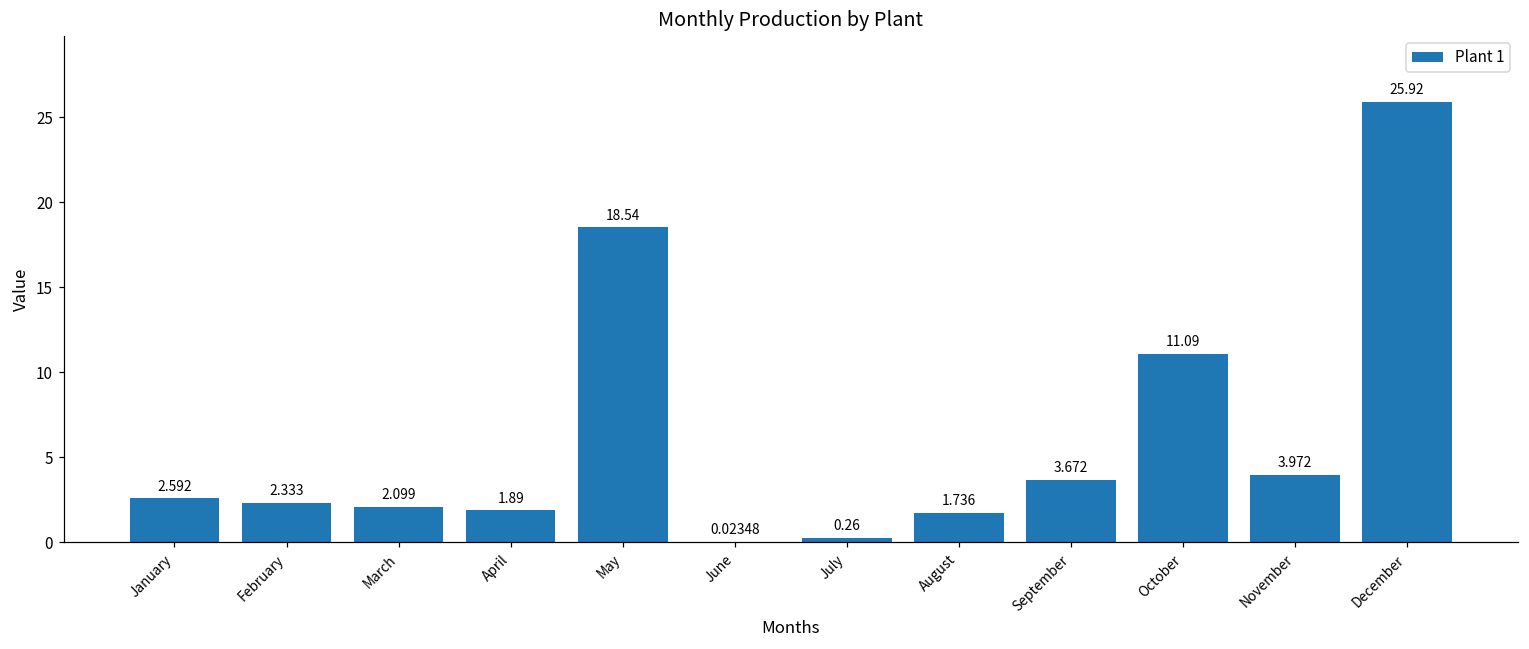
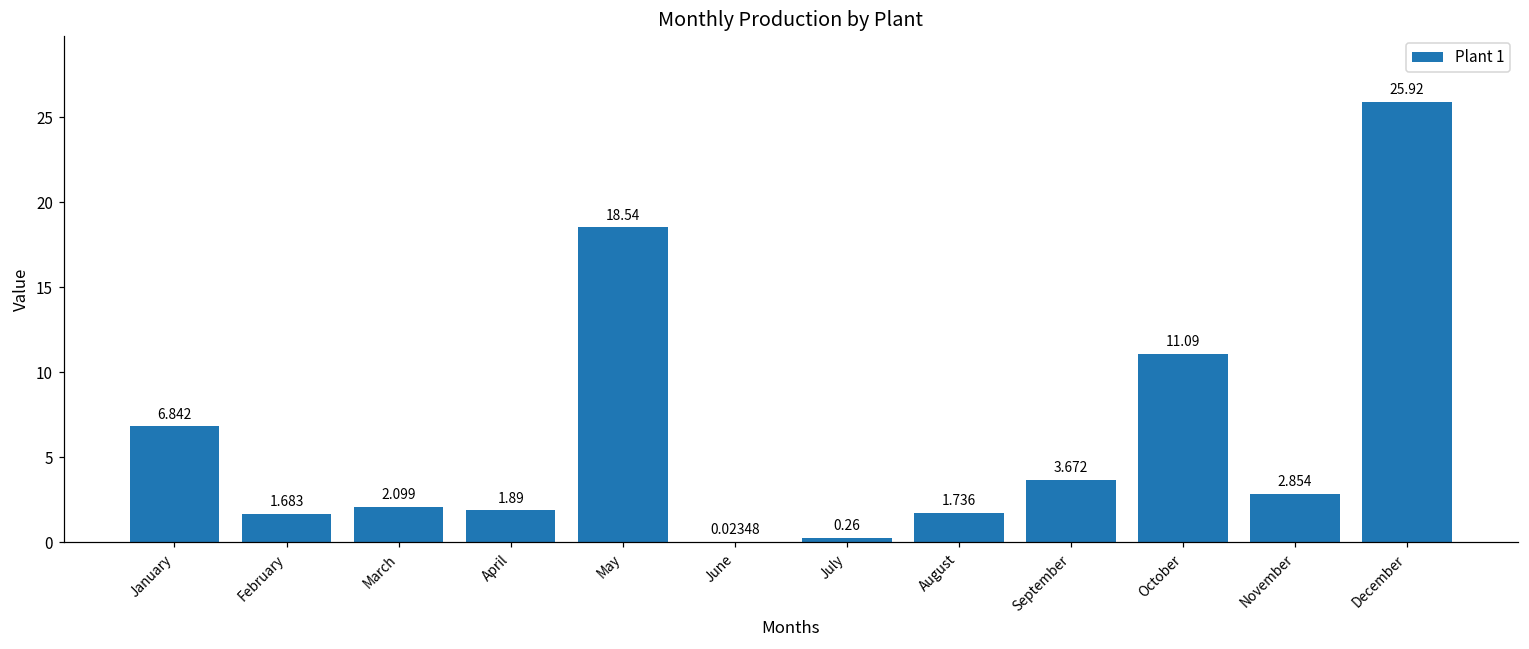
  {
-   "January": 2.592,
-   "February": 2.333,
+   "January": 6.842,
+   "February": 1.683,
    "March": 2.099,
    "April": 1.89,
    "May": 18.54,
    "June": 0.02348,
    "July": 0.26,
    "August": 1.736,
    "September": 3.672,
    "October": 11.09,
-   "November": 3.972,
+   "November": 2.854,
    "December": 25.92
  }
